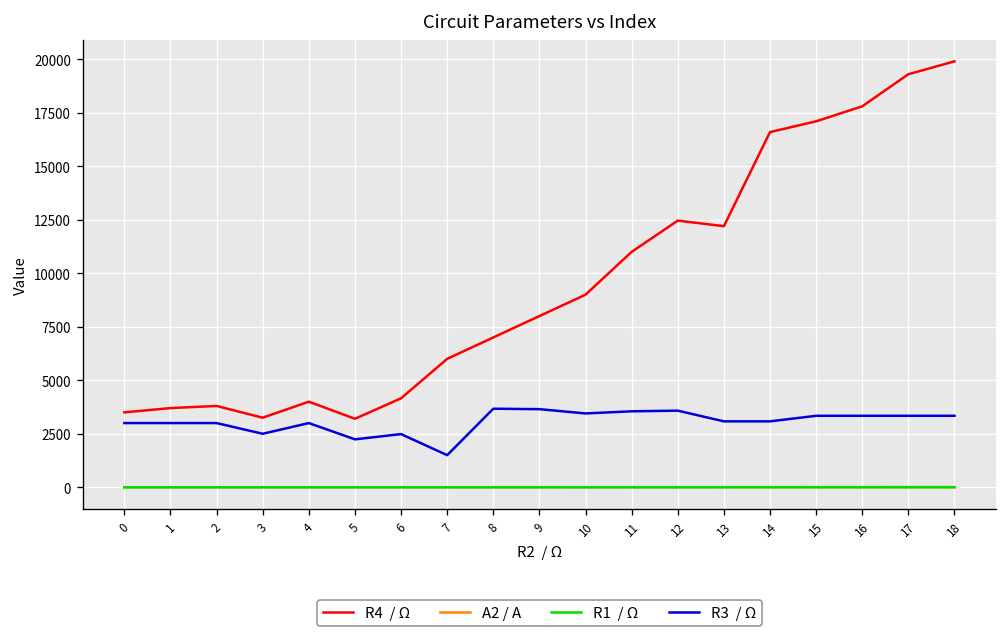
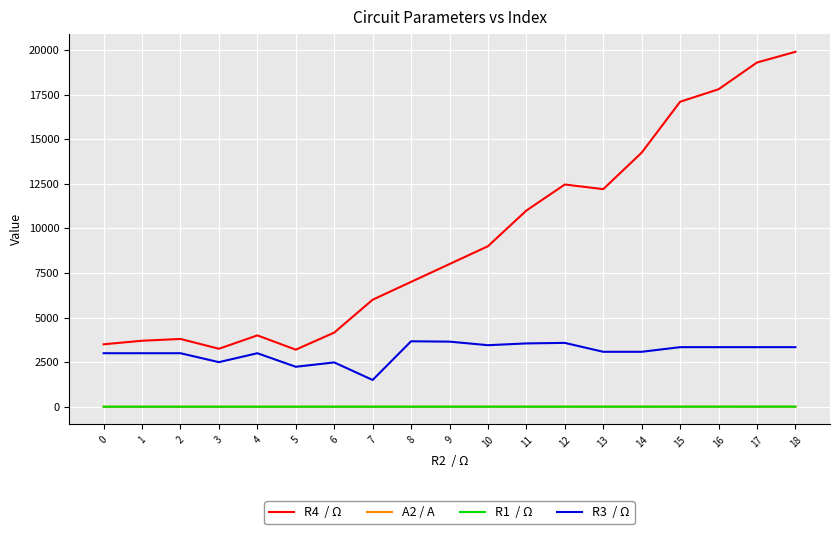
  {
    "R4 / Ω": {
      "0": 3500,
      "1": 3700,
      "2": 3800,
      "3": 3300,
      "4": 4000,
      "5": 3200,
      "6": 4200,
      "7": 6000,
      "8": 7000,
      "9": 8000,
      "10": 9000,
      "11": 11000,
      "12": 12500,
      "13": 12200,
-     "14": 16600,
+     "14": 14200,
      "15": 17100,
      "16": 17800,
      "17": 19300,
      "18": 19900
    },
    "R1 / Ω": {
      "0": 0,
      "1": 0,
      "2": 0,
      "3": 0,
      "4": 0,
      "5": 0,
      "6": 0,
      "7": 0,
      "8": 0,
      "9": 0,
      "10": 0,
      "11": 0,
      "12": 0,
      "13": 0,
      "14": 0,
      "15": 0,
      "16": 0,
      "17": 0,
      "18": 0
    },
    "R3 / Ω": {
      "0": 3000,
      "1": 3000,
      "2": 3000,
      "3": 2500,
      "4": 3000,
      "5": 2200,
      "6": 2500,
      "7": 1500,
      "8": 3700,
      "9": 3700,
      "10": 3500,
      "11": 3600,
      "12": 3600,
      "13": 3100,
      "14": 3100,
      "15": 3300,
      "16": 3300,
      "17": 3300,
      "18": 3300
    }
  }
